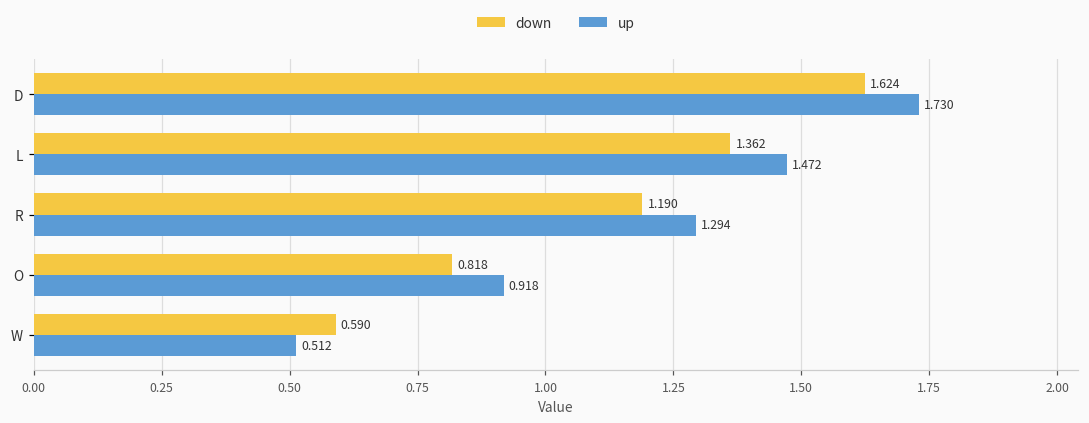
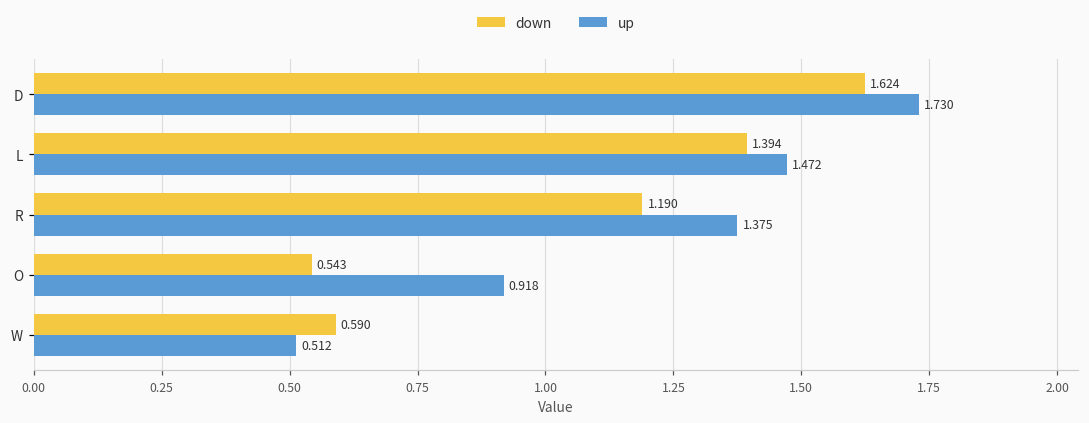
  {
    "down": {
      "D": 1.624,
-     "L": 1.362,
+     "L": 1.394,
      "R": 1.190,
-     "O": 0.818,
+     "O": 0.543,
      "W": 0.590
    },
    "up": {
      "D": 1.730,
      "L": 1.472,
-     "R": 1.294,
+     "R": 1.375,
      "O": 0.918,
      "W": 0.512
    }
  }
